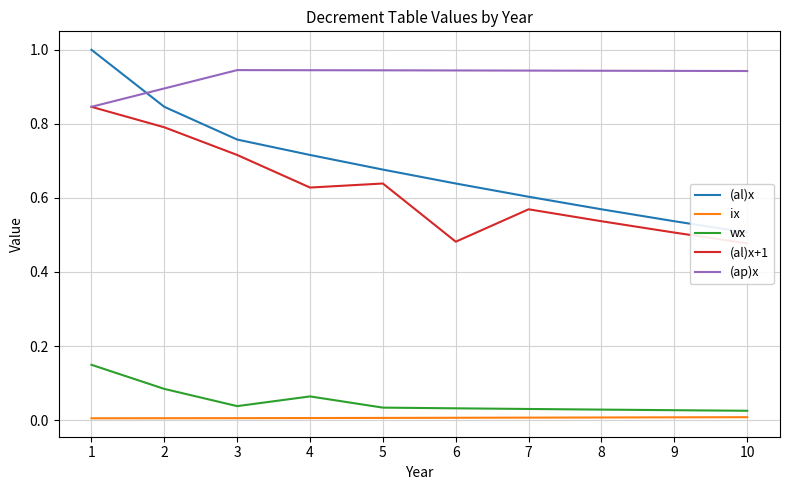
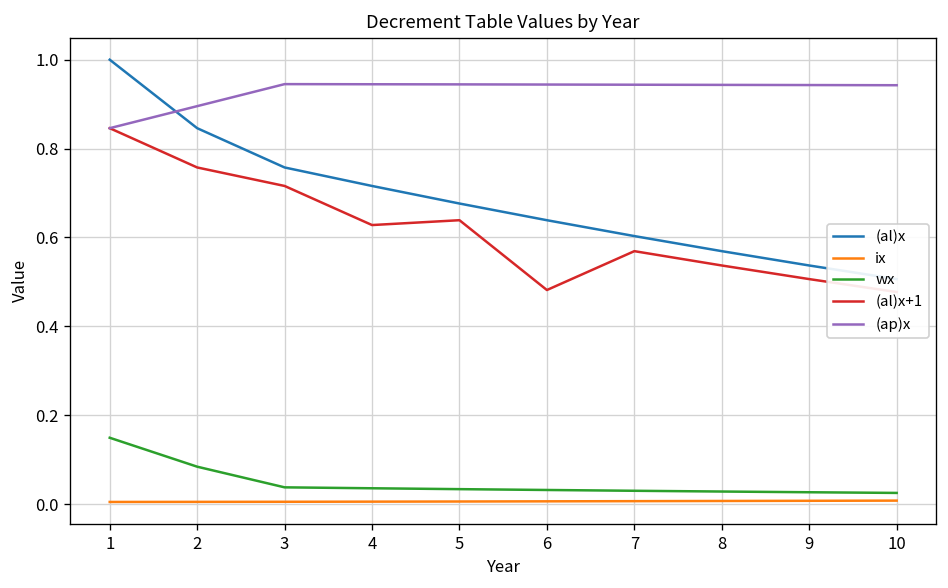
  {
    "(al)x": {
      "1": 1.00,
      "2": 0.85,
      "3": 0.76,
      "4": 0.72,
      "5": 0.68,
      "6": 0.64,
      "7": 0.60,
      "8": 0.57,
      "9": 0.54
    },
    "ix": {
      "1": 0.00,
      "2": 0.01,
      "3": 0.01,
      "4": 0.01,
      "5": 0.01,
      "6": 0.01,
      "7": 0.01,
      "8": 0.01,
      "9": 0.01,
      "10": 0.01
    },
    "wx": {
      "1": 0.15,
      "2": 0.08,
      "3": 0.04,
-     "4": 0.06,
+     "4": 0.04,
      "5": 0.03,
      "6": 0.03,
      "7": 0.03,
      "8": 0.03,
      "9": 0.03,
      "10": 0.03
    },
    "(al)x+1": {
-     "2": 0.79,
+     "2": 0.76,
      "3": 0.72,
      "4": 0.63,
      "5": 0.64,
      "6": 0.48,
      "7": 0.57,
      "8": 0.54,
      "9": 0.51
    },
    "(ap)x": {
      "2": 0.90,
      "3": 0.95,
      "4": 0.94,
      "5": 0.94,
      "6": 0.94,
      "7": 0.94,
      "8": 0.94,
      "9": 0.94,
      "10": 0.94
    }
  }
